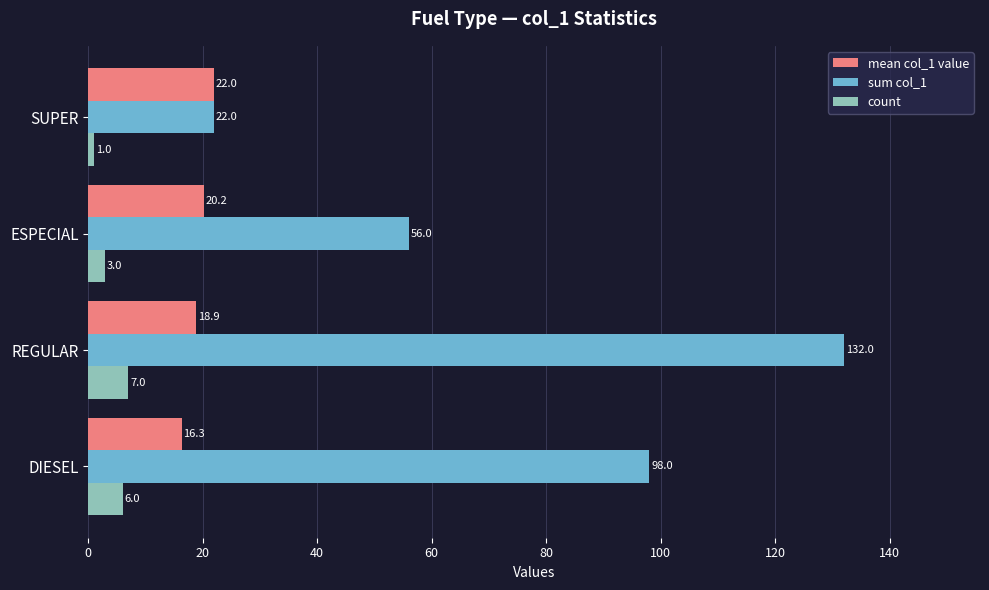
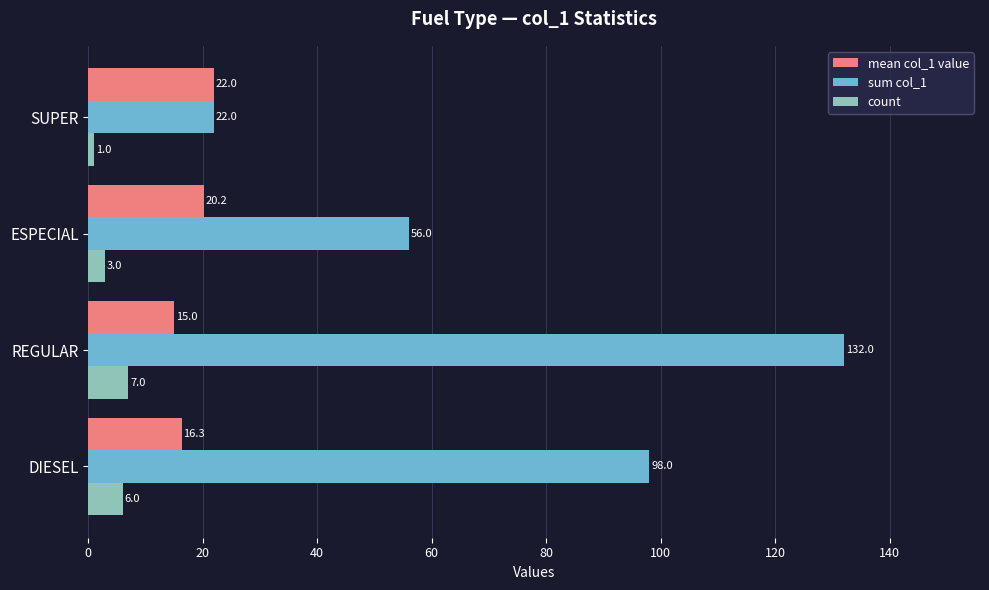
  {
    "mean col_1 value": {
      "SUPER": 22.0,
      "ESPECIAL": 20.2,
-     "REGULAR": 18.9,
+     "REGULAR": 15.0,
      "DIESEL": 16.3
    }
  }
